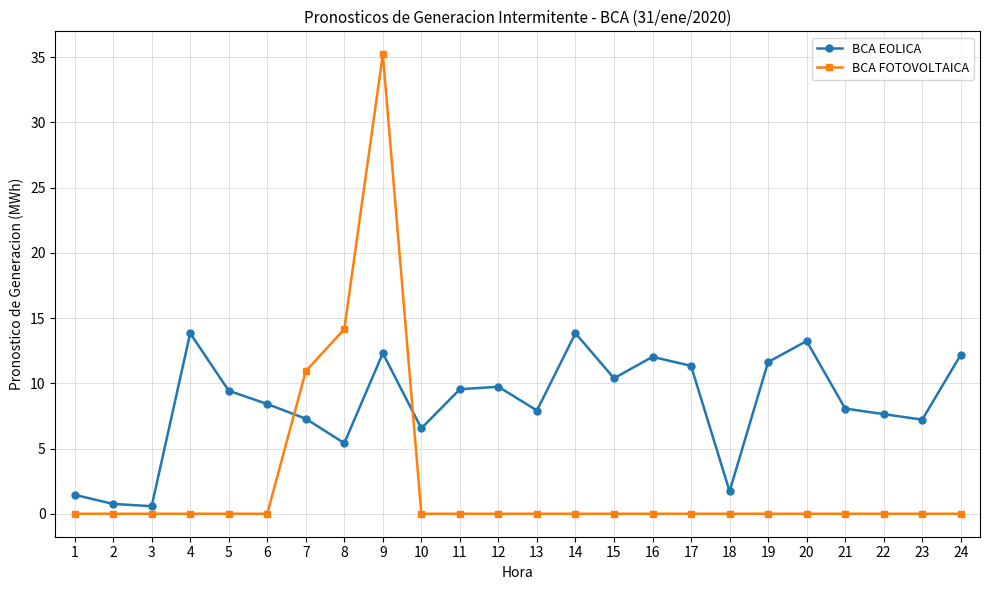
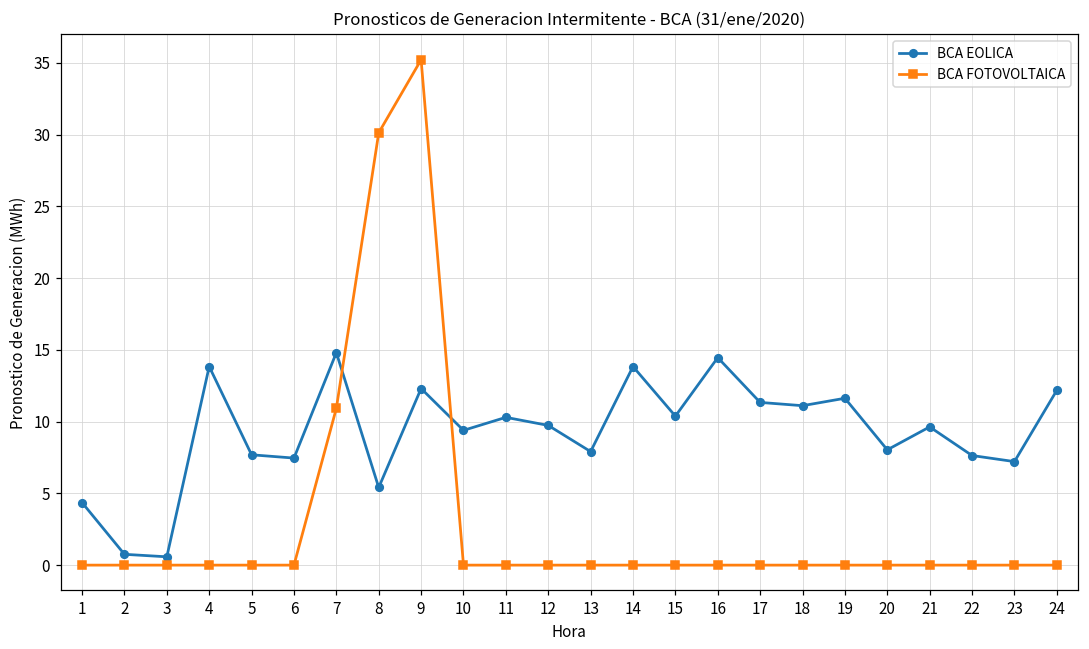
  {
    "BCA EOLICA": {
-     "1": 1.5,
+     "1": 4.4,
      "2": 0.8,
      "3": 0.6,
      "4": 13.8,
-     "5": 9.4,
-     "6": 8.4,
-     "7": 7.3,
+     "5": 7.7,
+     "6": 7.5,
+     "7": 14.8,
      "8": 5.4,
      "9": 12.3,
-     "10": 6.5,
-     "11": 9.5,
+     "10": 9.4,
+     "11": 10.3,
      "12": 9.7,
      "13": 7.9,
      "14": 13.8,
      "15": 10.4,
-     "16": 12.0,
+     "16": 14.5,
      "17": 11.3,
-     "18": 1.7,
+     "18": 11.1,
      "19": 11.6,
-     "20": 13.2,
-     "21": 8.1,
+     "20": 8.0,
+     "21": 9.6,
      "22": 7.6,
      "23": 7.2,
      "24": 12.2
    },
    "BCA FOTOVOLTAICA": {
      "1": 0.0,
      "2": 0.0,
      "3": 0.0,
      "4": 0.0,
      "5": 0.0,
      "6": 0.0,
      "7": 10.9,
-     "8": 14.2,
+     "8": 30.1,
      "9": 35.2,
      "10": 0.0,
      "11": 0.0,
      "12": 0.0,
      "13": 0.0,
      "14": 0.0,
      "15": 0.0,
      "16": 0.0,
      "17": 0.0,
      "18": 0.0,
      "19": 0.0,
      "20": 0.0,
      "21": 0.0,
      "22": 0.0,
      "23": 0.0,
      "24": 0.0
    }
  }
